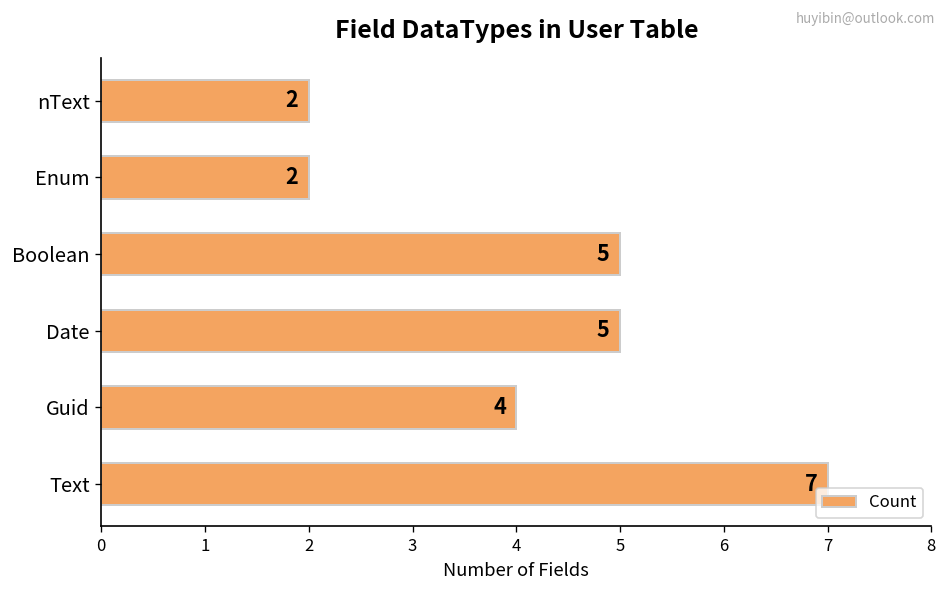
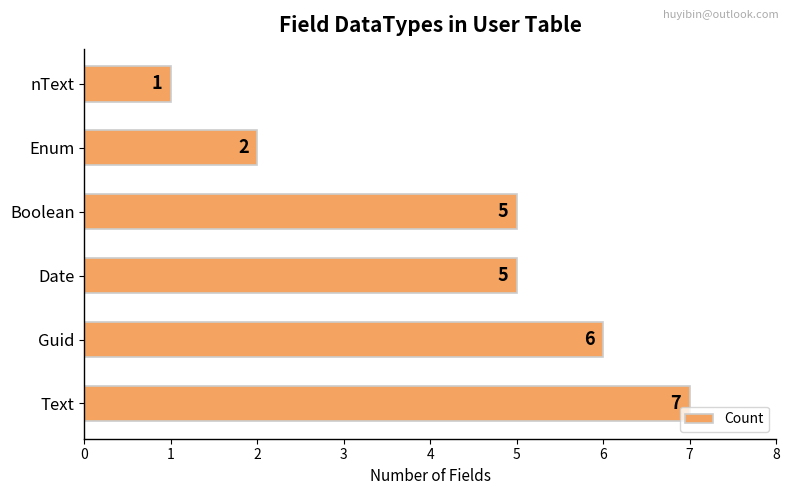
  {
-   "nText": 2,
+   "nText": 1,
    "Enum": 2,
    "Boolean": 5,
    "Date": 5,
-   "Guid": 4
+   "Guid": 6
  }
